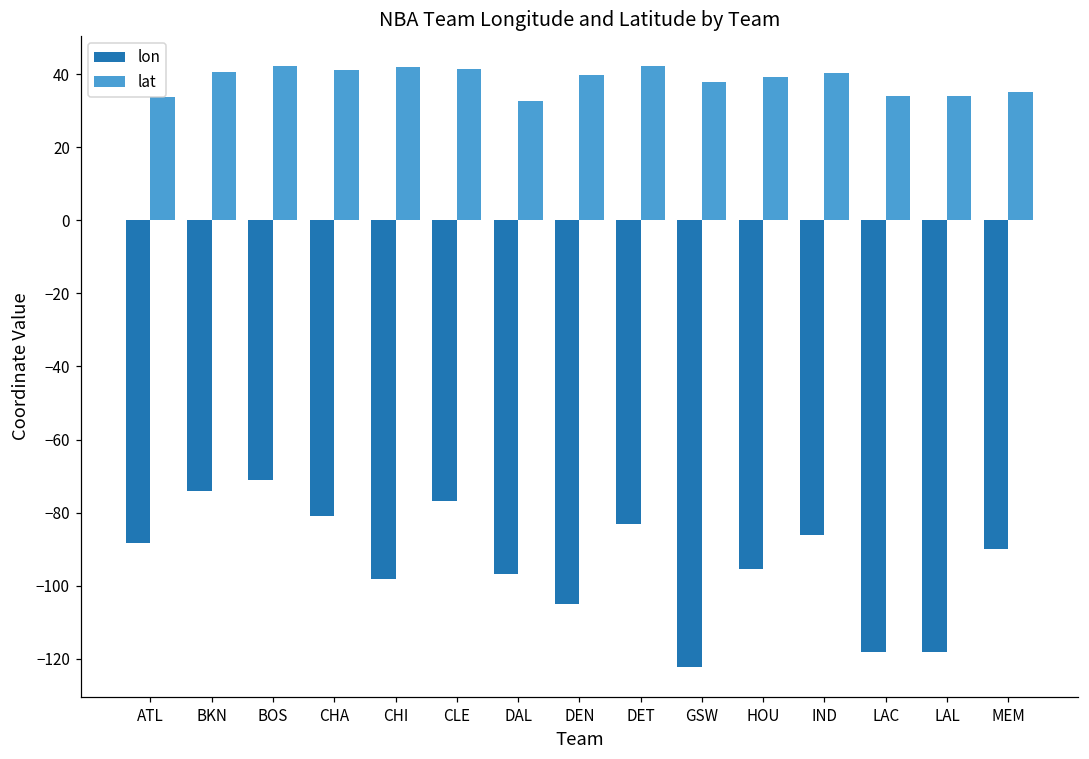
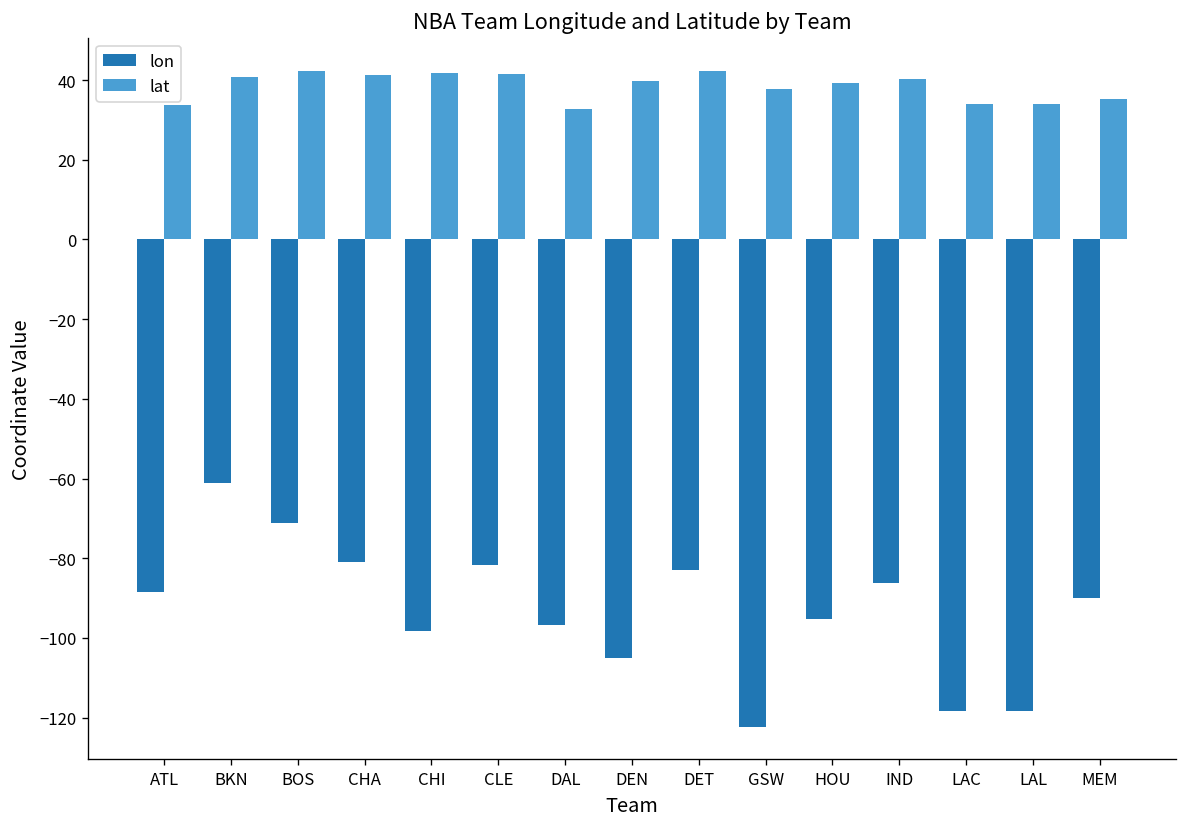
  {
    "lon": {
      "ATL": -88,
-     "BKN": -74,
+     "BKN": -61,
      "BOS": -71,
      "CHA": -81,
      "CHI": -98,
-     "CLE": -77,
+     "CLE": -82,
      "DAL": -97,
      "DEN": -105,
      "DET": -83,
      "GSW": -122,
      "HOU": -95,
      "IND": -86,
      "LAC": -118,
      "LAL": -118,
      "MEM": -90
    },
    "lat": {
      "ATL": 34,
      "BKN": 41,
      "BOS": 42,
      "CHA": 41,
      "CHI": 42,
      "CLE": 42,
      "DAL": 33,
      "DEN": 40,
      "DET": 42,
      "GSW": 38,
      "HOU": 39,
      "IND": 40,
      "LAC": 34,
      "LAL": 34,
      "MEM": 35
    }
  }
